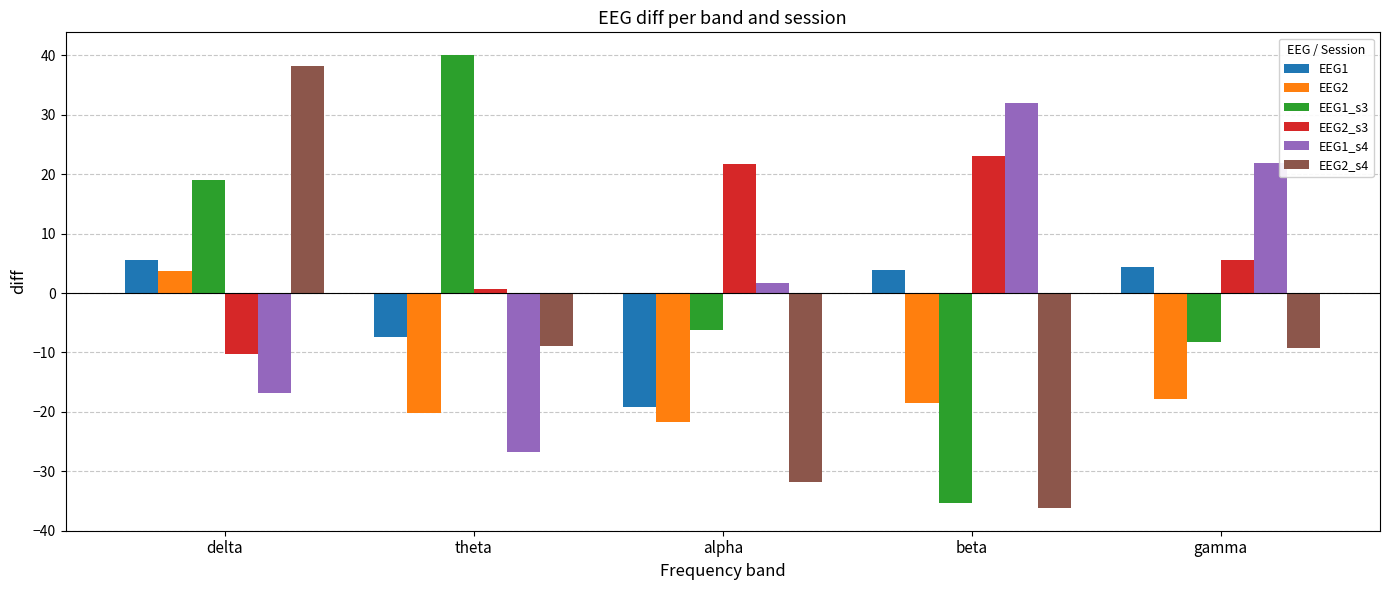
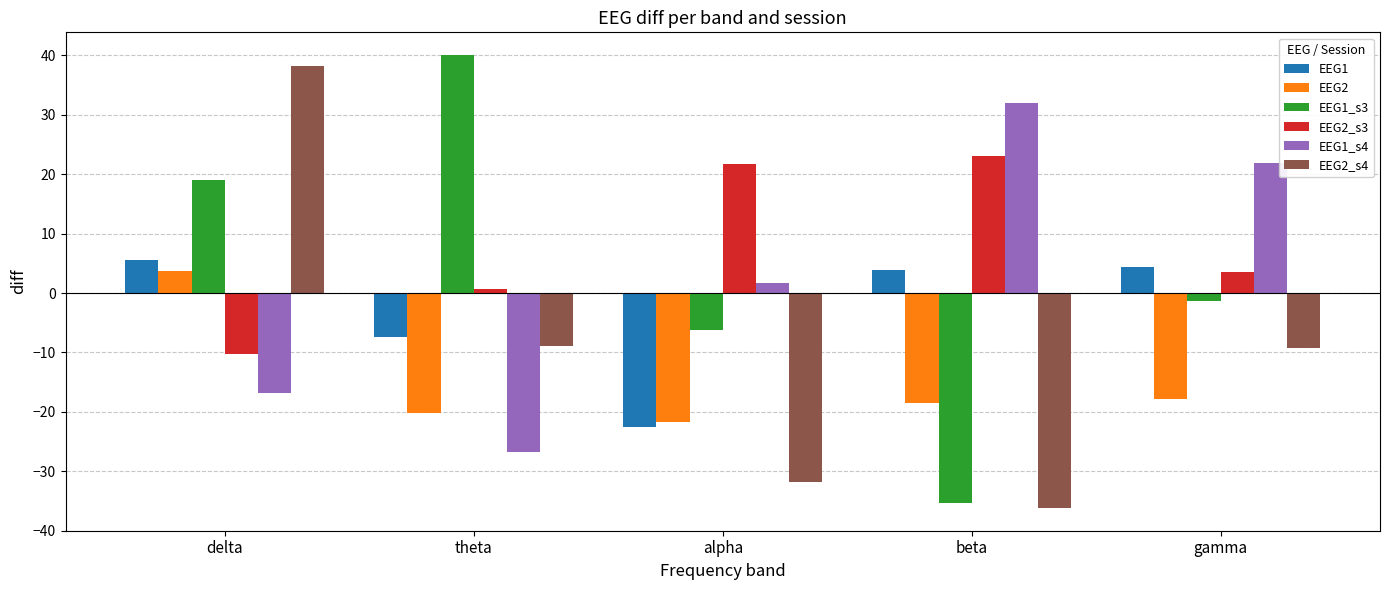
  {
    "EEG1": {
      "delta": 6,
      "theta": -7,
-     "alpha": -19,
+     "alpha": -23,
      "beta": 4,
      "gamma": 4
    },
    "EEG2": {
      "delta": 4,
      "theta": -20,
      "alpha": -22,
      "beta": -18,
      "gamma": -18
    },
    "EEG1_s3": {
      "delta": 19,
      "theta": 40,
      "alpha": -6,
      "beta": -35,
-     "gamma": -8
+     "gamma": -1
    },
    "EEG2_s3": {
      "delta": -10,
      "theta": 1,
      "alpha": 22,
      "beta": 23,
-     "gamma": 6
+     "gamma": 4
    },
    "EEG1_s4": {
      "delta": -17,
      "theta": -27,
      "alpha": 2,
      "beta": 32,
      "gamma": 22
    },
    "EEG2_s4": {
      "delta": 38,
      "theta": -9,
      "alpha": -32,
      "beta": -36,
      "gamma": -9
    }
  }
